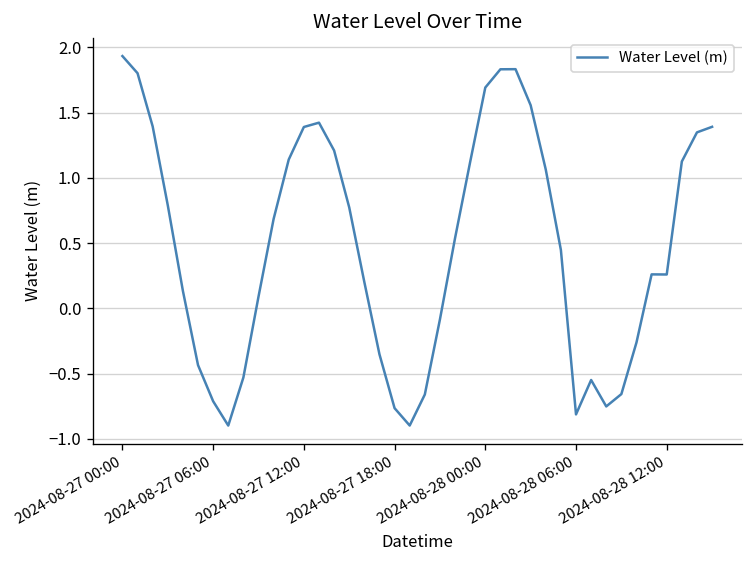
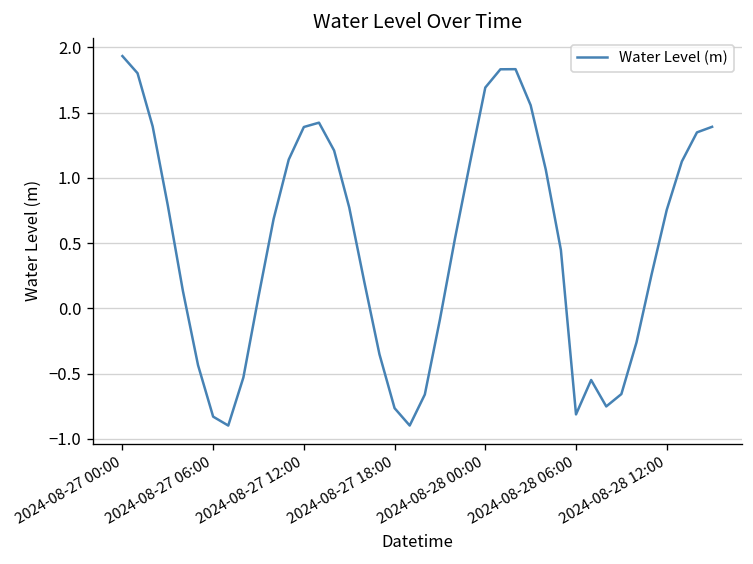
  {
    "2024-08-27 00:00": 1.93,
-   "2024-08-27 06:00": -0.71,
+   "2024-08-27 06:00": -0.83,
    "2024-08-27 12:00": 1.39,
    "2024-08-27 18:00": -0.76,
    "2024-08-28 00:00": 1.69,
    "2024-08-28 06:00": -0.81,
-   "2024-08-28 12:00": 0.26
+   "2024-08-28 12:00": 0.75
  }
